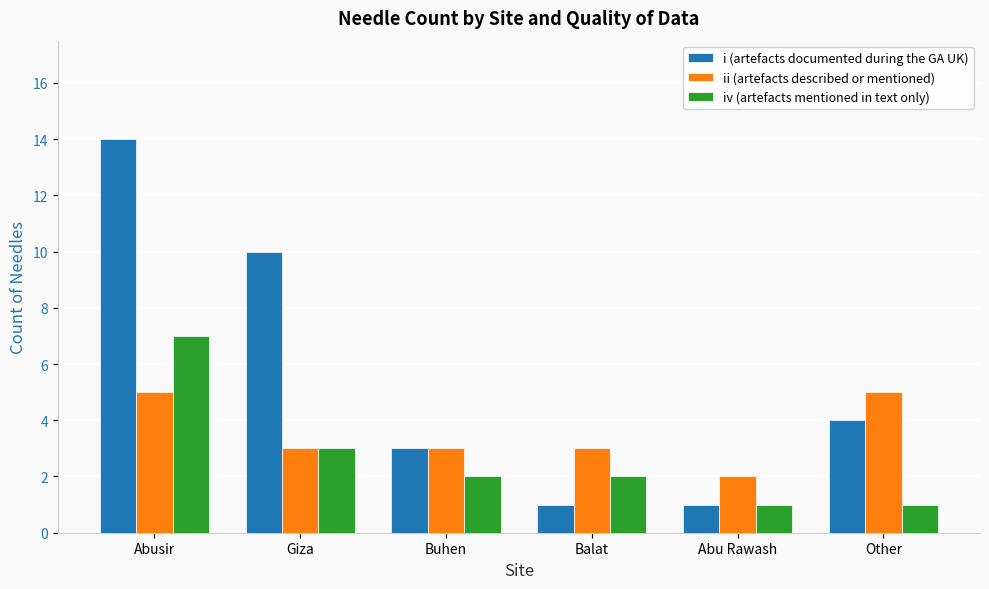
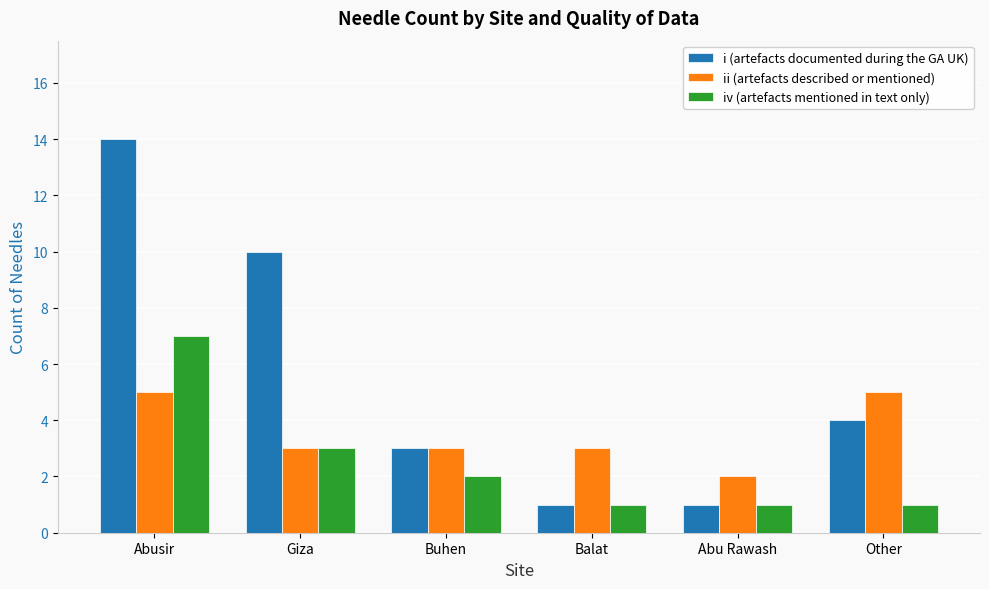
  {
    "i (artefacts documented during the GA UK)": {
      "Abusir": 14,
      "Giza": 10,
      "Buhen": 3,
      "Balat": 1,
      "Abu Rawash": 1,
      "Other": 4
    },
    "ii (artefacts described or mentioned)": {
      "Abusir": 5,
      "Giza": 3,
      "Buhen": 3,
      "Balat": 3,
      "Abu Rawash": 2,
      "Other": 5
    },
    "iv (artefacts mentioned in text only)": {
      "Abusir": 7,
      "Giza": 3,
      "Buhen": 2,
-     "Balat": 2,
+     "Balat": 1,
      "Abu Rawash": 1,
      "Other": 1
    }
  }
